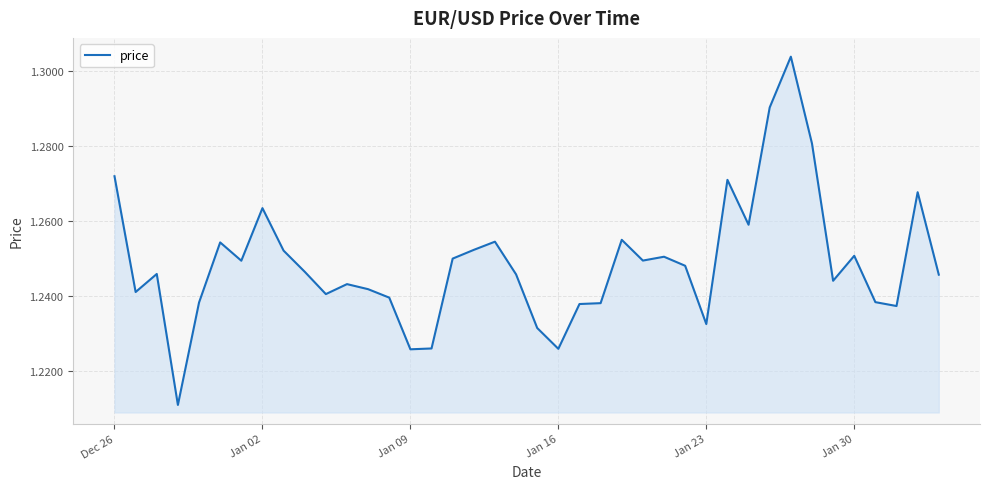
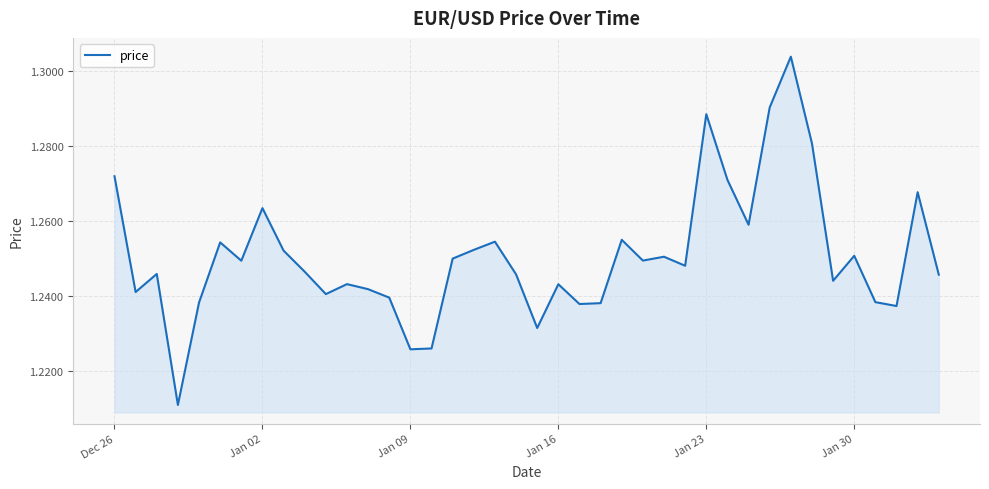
  {
    "Dec 26": 1.272,
    "Jan 02": 1.263,
    "Jan 09": 1.226,
-   "Jan 16": 1.226,
-   "Jan 23": 1.233,
+   "Jan 16": 1.243,
+   "Jan 23": 1.288,
    "Jan 30": 1.251
  }
